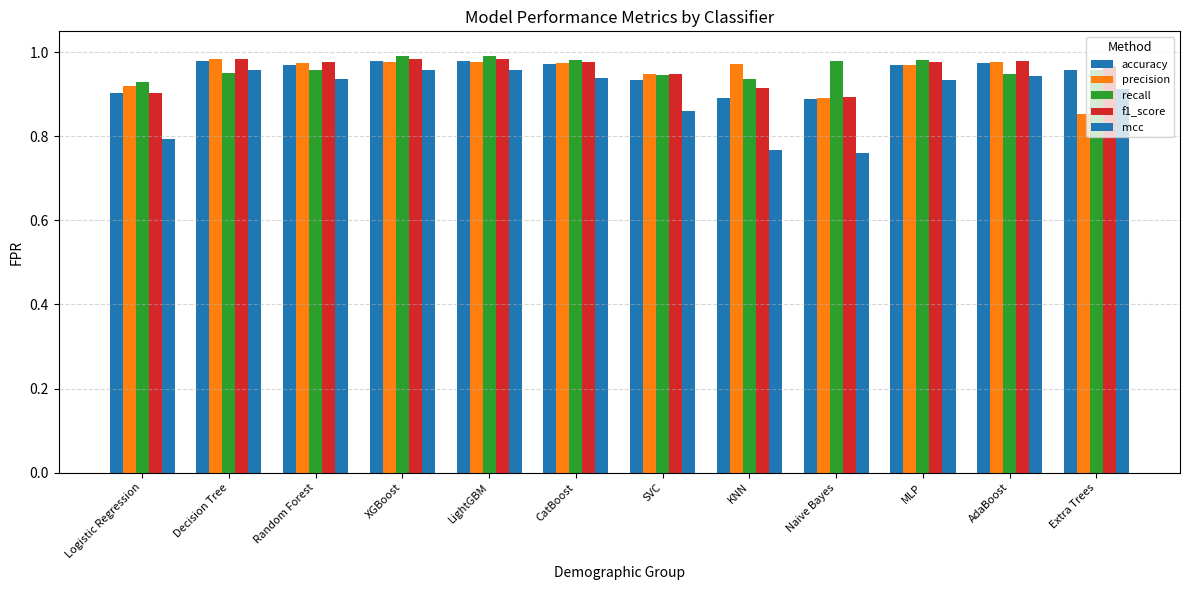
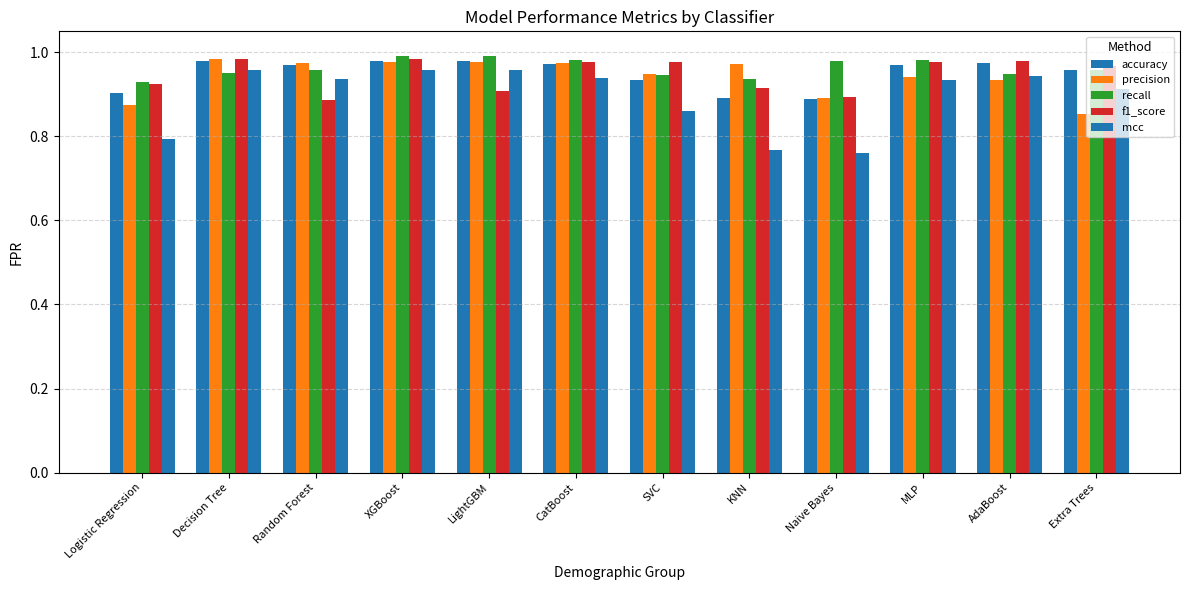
  {
    "precision": {
-     "Logistic Regression": 0.92,
+     "Logistic Regression": 0.87,
      "Decision Tree": 0.98,
      "Random Forest": 0.97,
      "XGBoost": 0.98,
      "LightGBM": 0.98,
      "CatBoost": 0.97,
      "SVC": 0.95,
      "KNN": 0.97,
      "Naive Bayes": 0.89,
-     "MLP": 0.97,
-     "AdaBoost": 0.98,
+     "MLP": 0.94,
+     "AdaBoost": 0.93,
      "Extra Trees": 0.85
    },
    "recall": {
      "Logistic Regression": 0.93,
      "Decision Tree": 0.95,
      "Random Forest": 0.96,
      "XGBoost": 0.99,
      "LightGBM": 0.99,
      "CatBoost": 0.98,
      "SVC": 0.95,
      "KNN": 0.94,
      "Naive Bayes": 0.98,
      "MLP": 0.98,
      "AdaBoost": 0.95
    },
    "f1_score": {
-     "Logistic Regression": 0.90,
+     "Logistic Regression": 0.92,
      "Decision Tree": 0.98,
-     "Random Forest": 0.98,
+     "Random Forest": 0.89,
      "XGBoost": 0.98,
-     "LightGBM": 0.98,
+     "LightGBM": 0.91,
      "CatBoost": 0.98,
-     "SVC": 0.95,
+     "SVC": 0.98,
      "KNN": 0.92,
      "Naive Bayes": 0.89,
      "MLP": 0.98,
      "AdaBoost": 0.98
    }
  }
